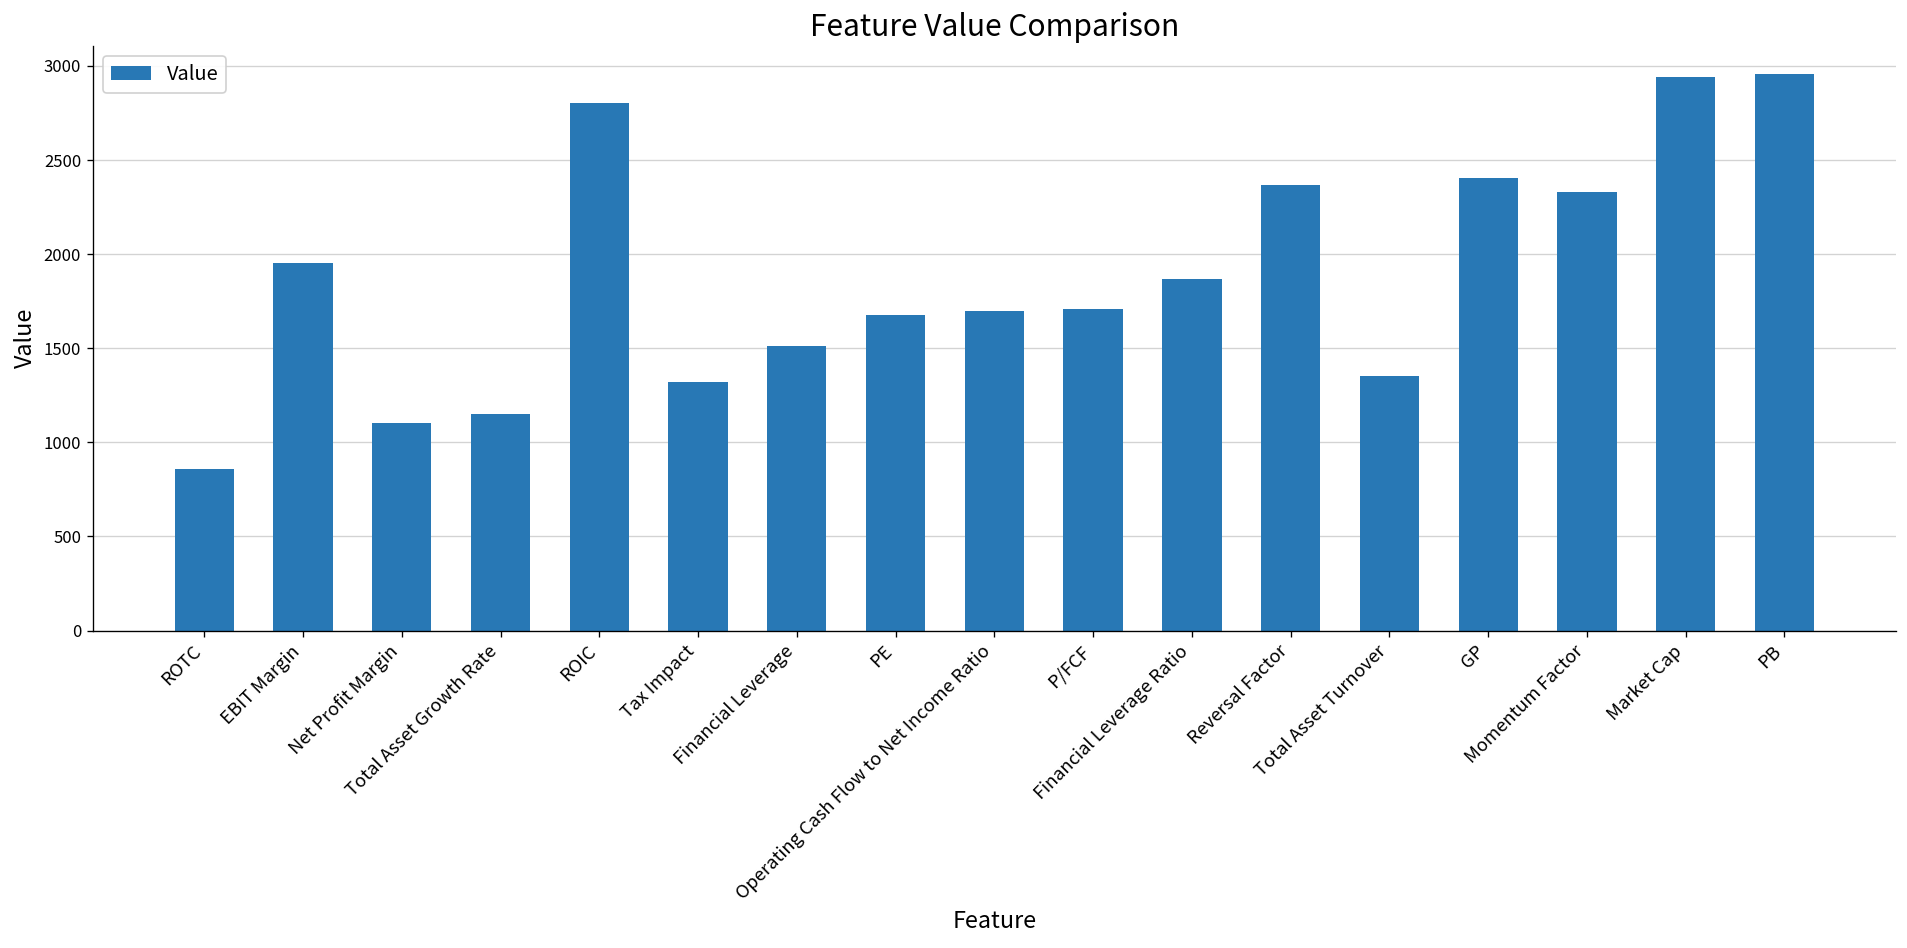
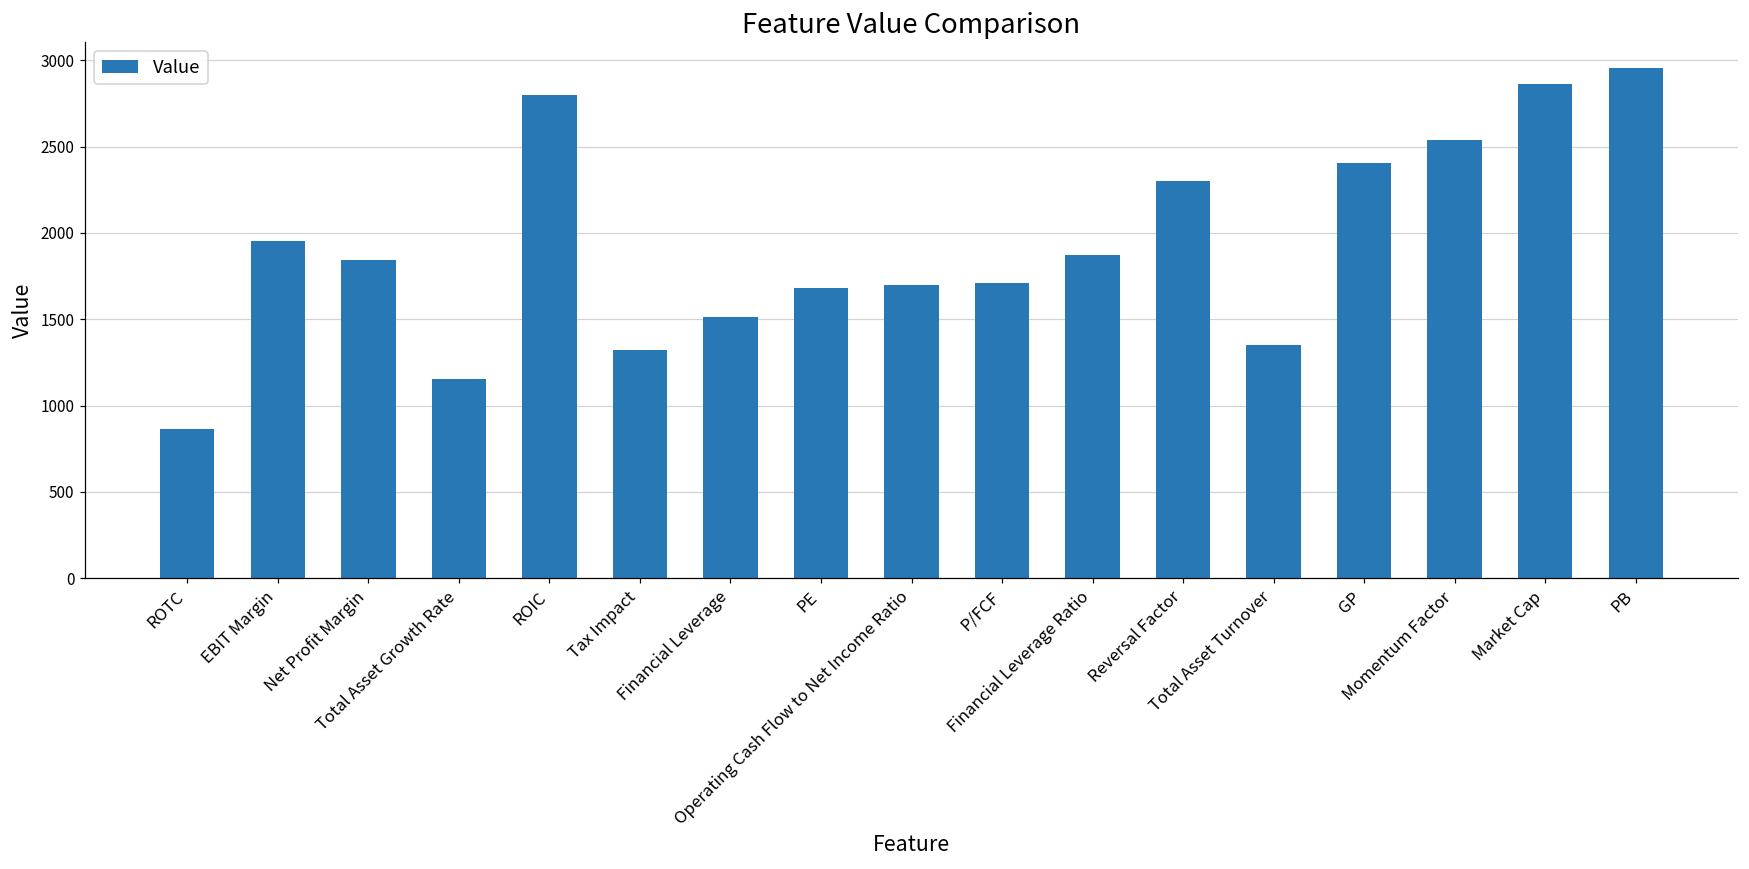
  {
    "ROTC": 860,
    "EBIT Margin": 1950,
-   "Net Profit Margin": 1100,
+   "Net Profit Margin": 1850,
    "Total Asset Growth Rate": 1150,
    "ROIC": 2800,
    "Tax Impact": 1320,
    "Financial Leverage": 1510,
    "PE": 1680,
    "Operating Cash Flow to Net Income Ratio": 1700,
    "P/FCF": 1710,
    "Financial Leverage Ratio": 1870,
-   "Reversal Factor": 2370,
+   "Reversal Factor": 2300,
    "Total Asset Turnover": 1350,
    "GP": 2400,
-   "Momentum Factor": 2330,
-   "Market Cap": 2940,
+   "Momentum Factor": 2540,
+   "Market Cap": 2860,
    "PB": 2960
  }
